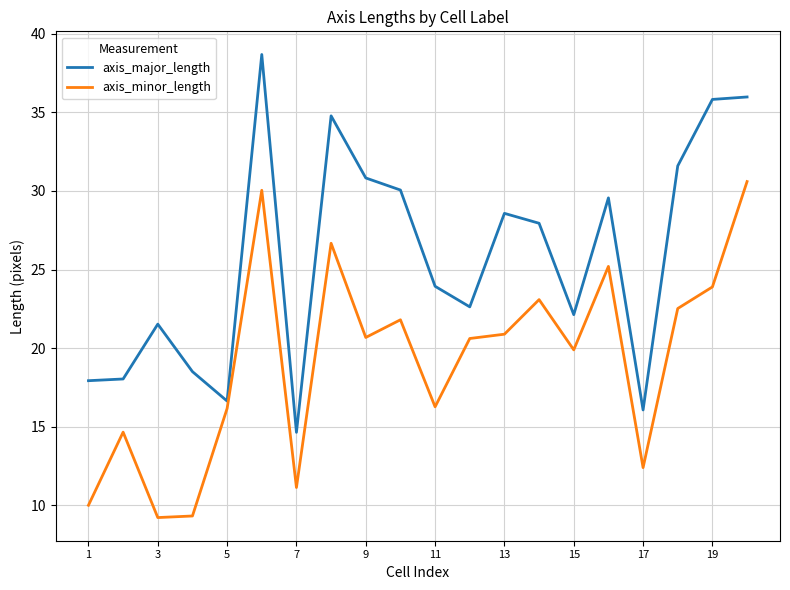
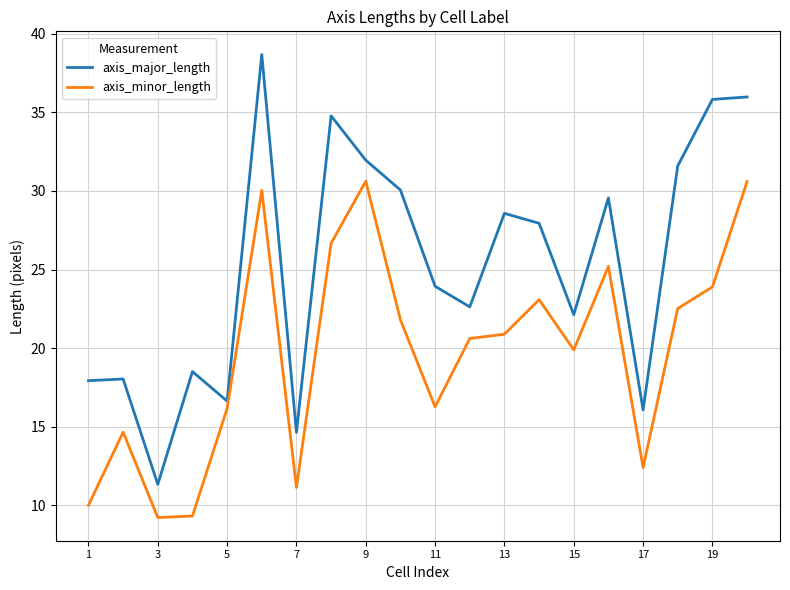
  {
    "axis_major_length": {
      "1": 17.9,
-     "3": 21.5,
+     "3": 11.3,
      "5": 16.6,
      "7": 14.6,
-     "9": 30.8,
+     "9": 32.0,
      "11": 23.9,
      "13": 28.6,
      "15": 22.1,
      "17": 16.1,
      "19": 35.8
    },
    "axis_minor_length": {
      "1": 10.0,
      "3": 9.2,
      "5": 16.2,
      "7": 11.1,
-     "9": 20.7,
+     "9": 30.6,
      "11": 16.3,
      "13": 20.9,
      "15": 19.9,
      "17": 12.4,
      "19": 23.9
    }
  }
